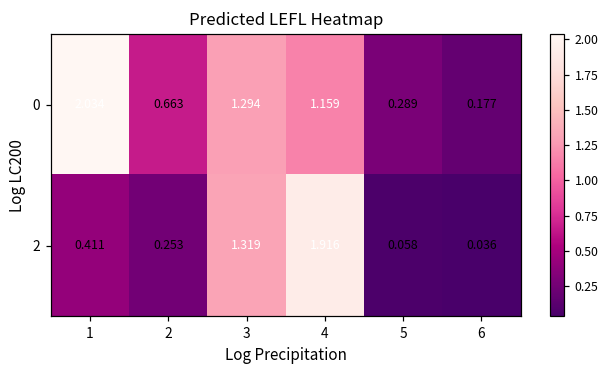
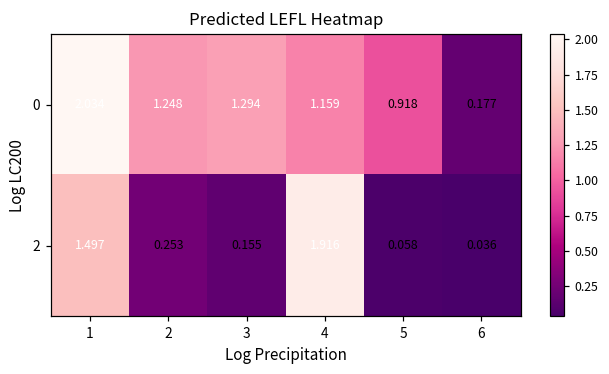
  {
    "0": {
-     "2": 0.663,
+     "2": 1.248,
      "3": 1.294,
      "4": 1.159,
-     "5": 0.289,
+     "5": 0.918,
      "6": 0.177
    },
    "2": {
-     "1": 0.411,
+     "1": 1.497,
      "2": 0.253,
-     "3": 1.319,
+     "3": 0.155,
      "5": 0.058,
      "6": 0.036
    }
  }
